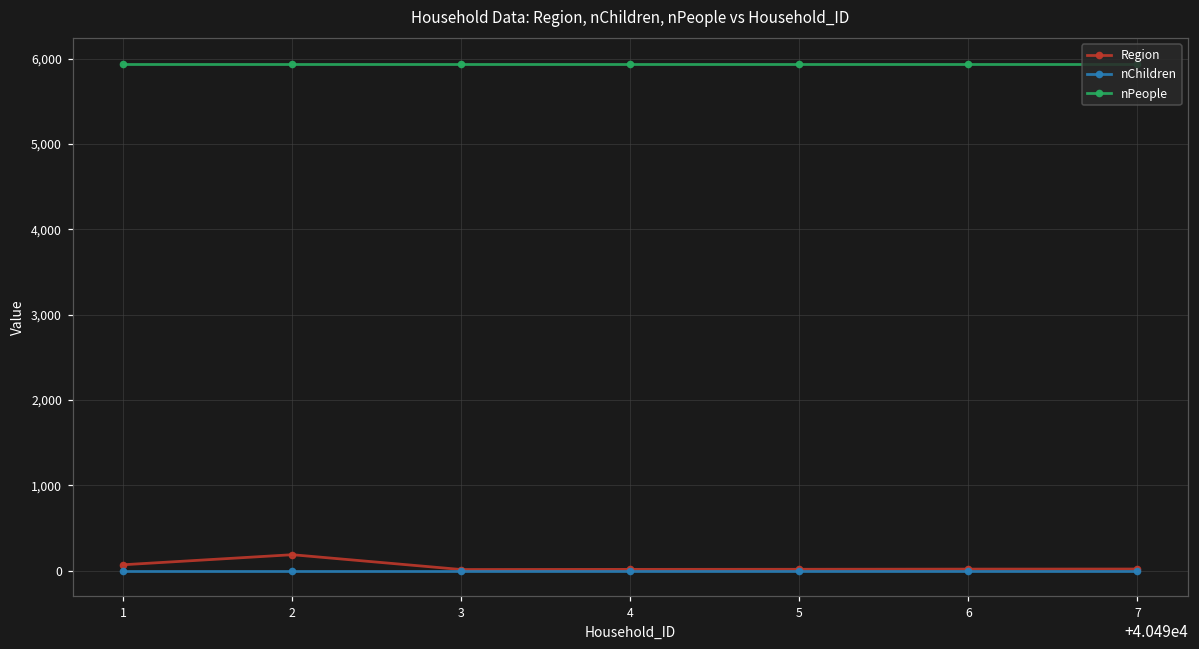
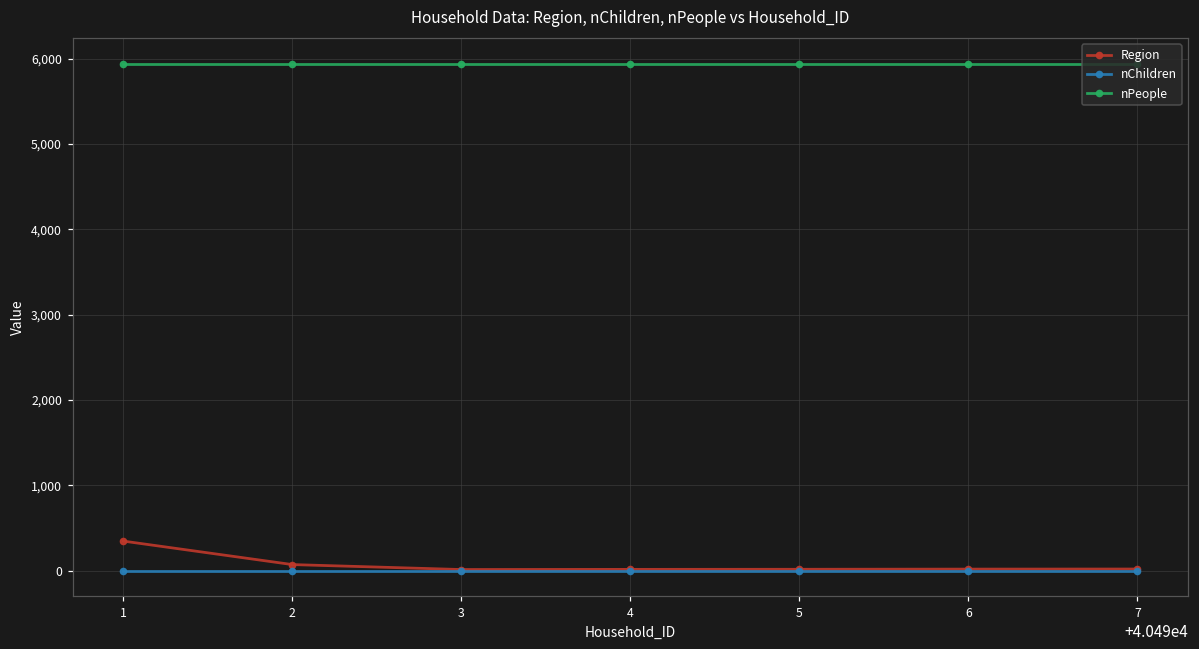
  {
    "Region": {
-     "1": "100",
-     "2": "200"
+     "1": "300",
+     "2": "100"
    },
    "nChildren": {
      "1": "0",
      "2": "0"
    },
    "nPeople": {
      "1": "5,900",
      "2": "5,900",
      "3": "5,900",
      "4": "5,900",
      "5": "5,900",
      "6": "5,900"
    }
  }
